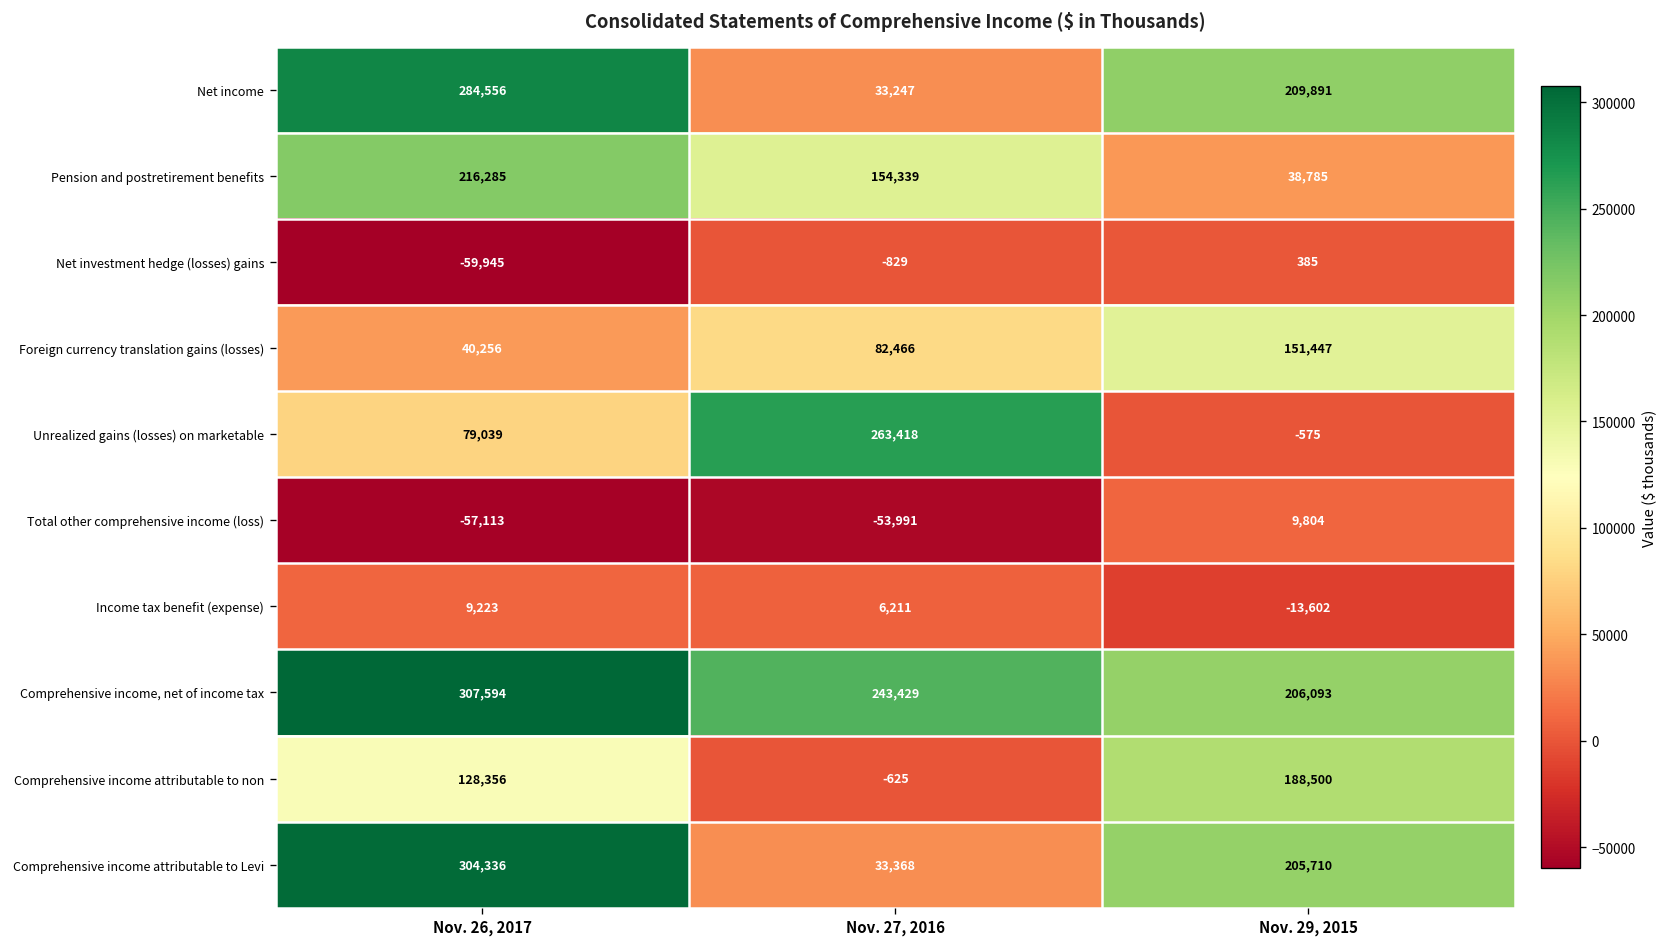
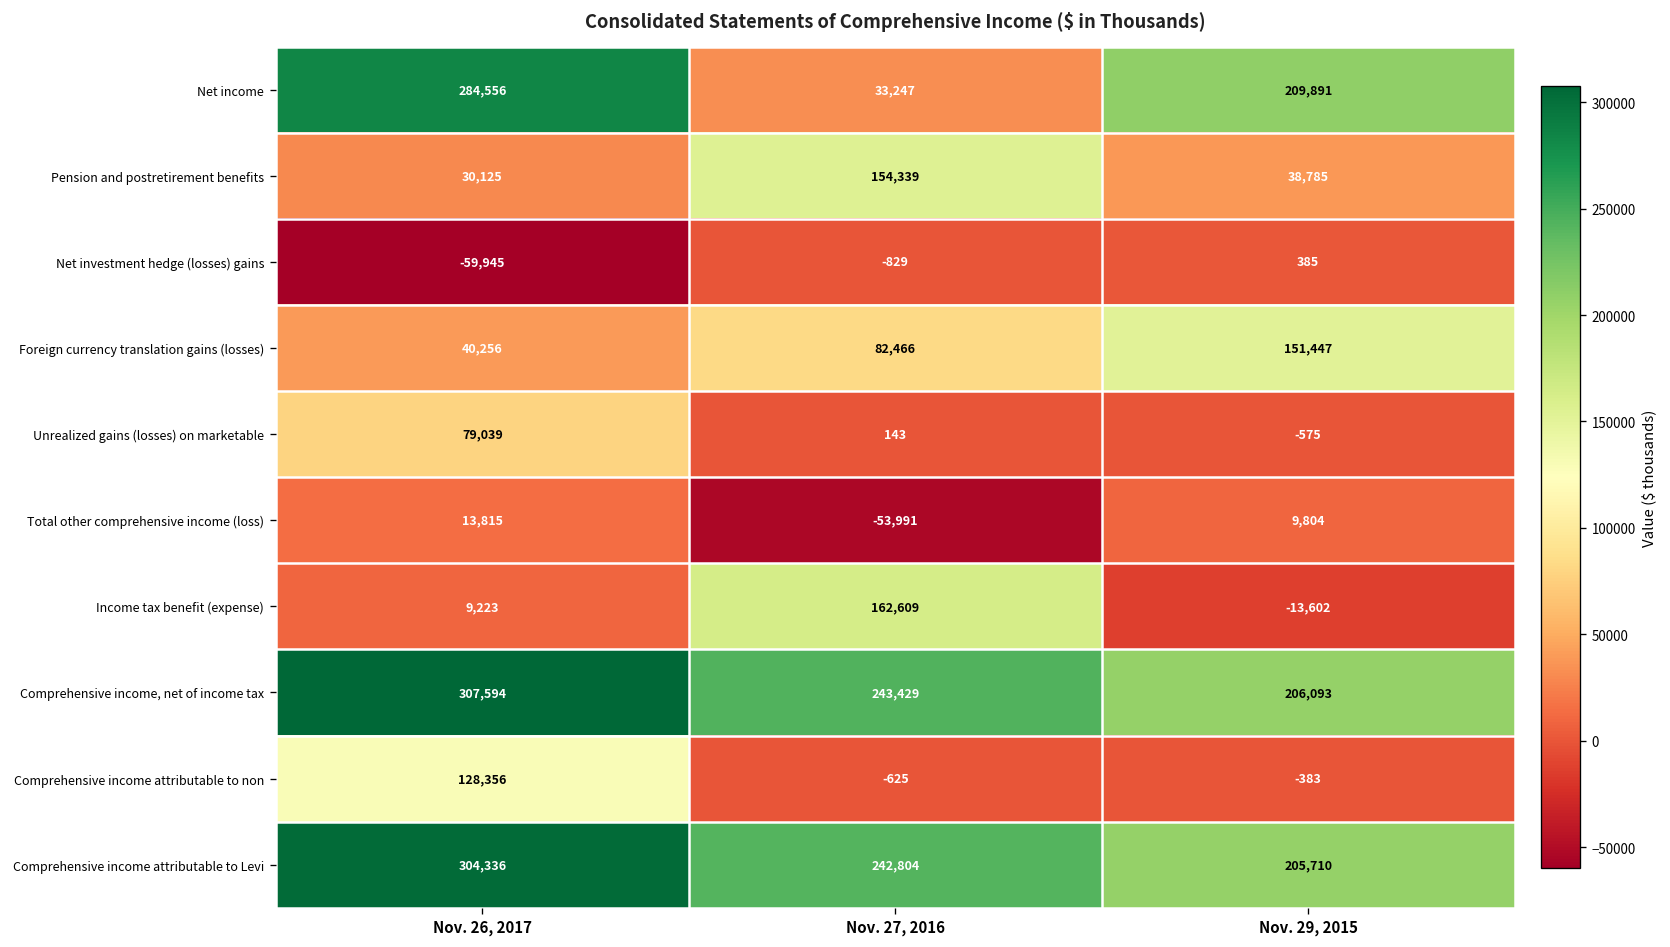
  {
    "Net income": {
      "Nov. 26, 2017": "284,556",
      "Nov. 27, 2016": "33,247",
      "Nov. 29, 2015": "209,891"
    },
    "Pension and postretirement benefits": {
-     "Nov. 26, 2017": "216,285",
+     "Nov. 26, 2017": "30,125",
      "Nov. 27, 2016": "154,339",
      "Nov. 29, 2015": "38,785"
    },
    "Net investment hedge (losses) gains": {
      "Nov. 26, 2017": "-59,945",
      "Nov. 27, 2016": "-829",
      "Nov. 29, 2015": "385"
    },
    "Foreign currency translation gains (losses)": {
      "Nov. 26, 2017": "40,256",
      "Nov. 27, 2016": "82,466",
      "Nov. 29, 2015": "151,447"
    },
    "Unrealized gains (losses) on marketable": {
      "Nov. 26, 2017": "79,039",
-     "Nov. 27, 2016": "263,418",
+     "Nov. 27, 2016": "143",
      "Nov. 29, 2015": "-575"
    },
    "Total other comprehensive income (loss)": {
-     "Nov. 26, 2017": "-57,113",
+     "Nov. 26, 2017": "13,815",
      "Nov. 27, 2016": "-53,991",
      "Nov. 29, 2015": "9,804"
    },
    "Income tax benefit (expense)": {
      "Nov. 26, 2017": "9,223",
-     "Nov. 27, 2016": "6,211",
+     "Nov. 27, 2016": "162,609",
      "Nov. 29, 2015": "-13,602"
    },
    "Comprehensive income, net of income tax": {
      "Nov. 26, 2017": "307,594",
      "Nov. 27, 2016": "243,429",
      "Nov. 29, 2015": "206,093"
    },
    "Comprehensive income attributable to non": {
      "Nov. 26, 2017": "128,356",
      "Nov. 27, 2016": "-625",
-     "Nov. 29, 2015": "188,500"
+     "Nov. 29, 2015": "-383"
    },
    "Comprehensive income attributable to Levi": {
      "Nov. 26, 2017": "304,336",
-     "Nov. 27, 2016": "33,368",
+     "Nov. 27, 2016": "242,804",
      "Nov. 29, 2015": "205,710"
    }
  }
